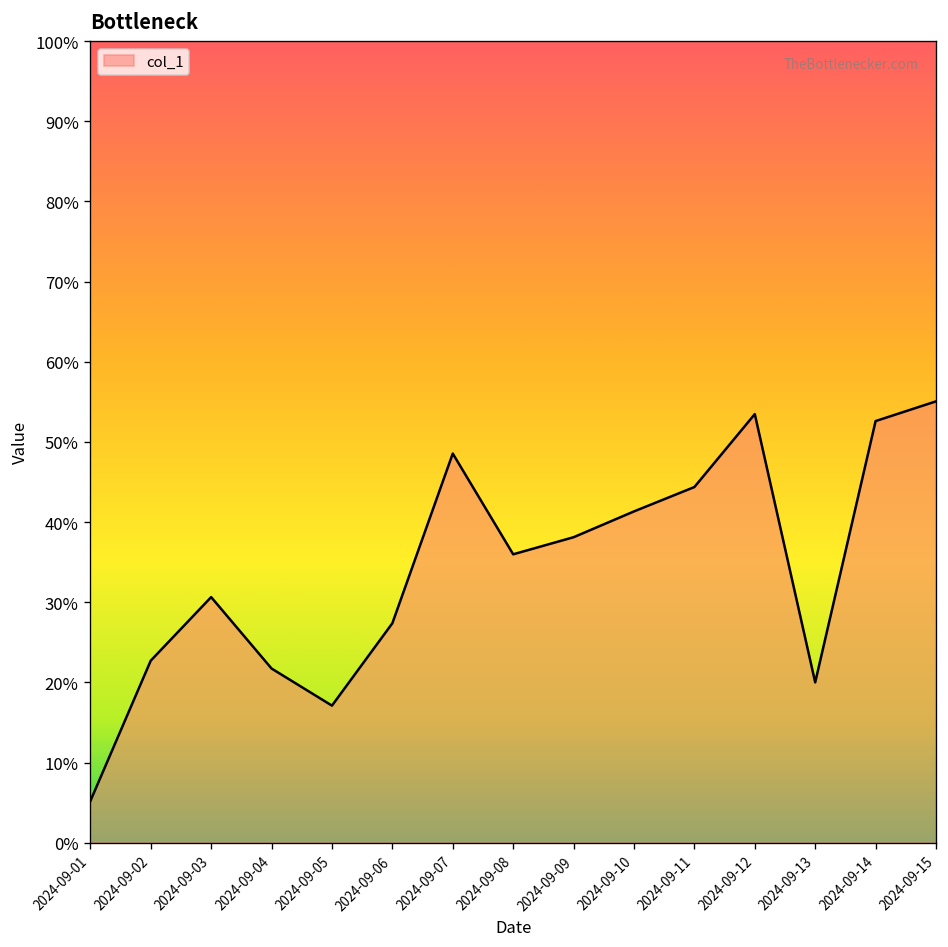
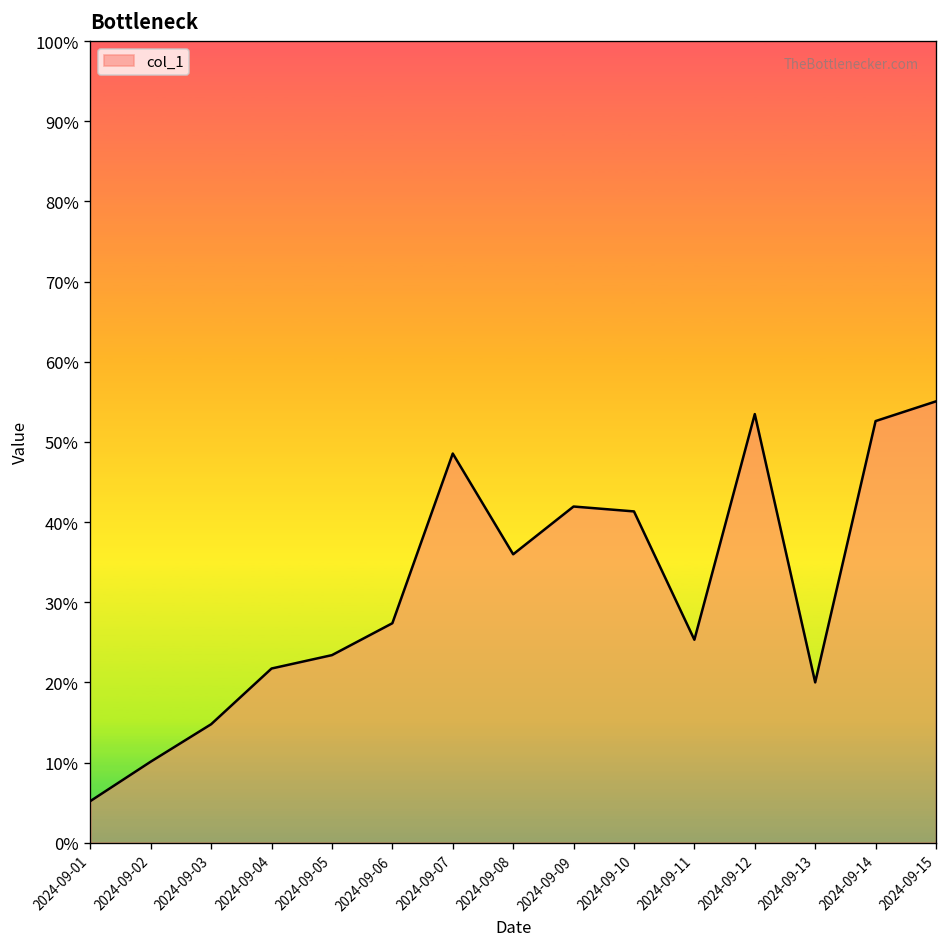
  {
    "2024-09-01": "5%",
-   "2024-09-02": "23%",
-   "2024-09-03": "31%",
+   "2024-09-02": "10%",
+   "2024-09-03": "15%",
    "2024-09-04": "22%",
-   "2024-09-05": "17%",
+   "2024-09-05": "23%",
    "2024-09-06": "27%",
    "2024-09-07": "49%",
    "2024-09-08": "36%",
-   "2024-09-09": "38%",
+   "2024-09-09": "42%",
    "2024-09-10": "41%",
-   "2024-09-11": "44%",
+   "2024-09-11": "25%",
    "2024-09-12": "53%",
    "2024-09-13": "20%",
    "2024-09-14": "53%",
    "2024-09-15": "55%"
  }
